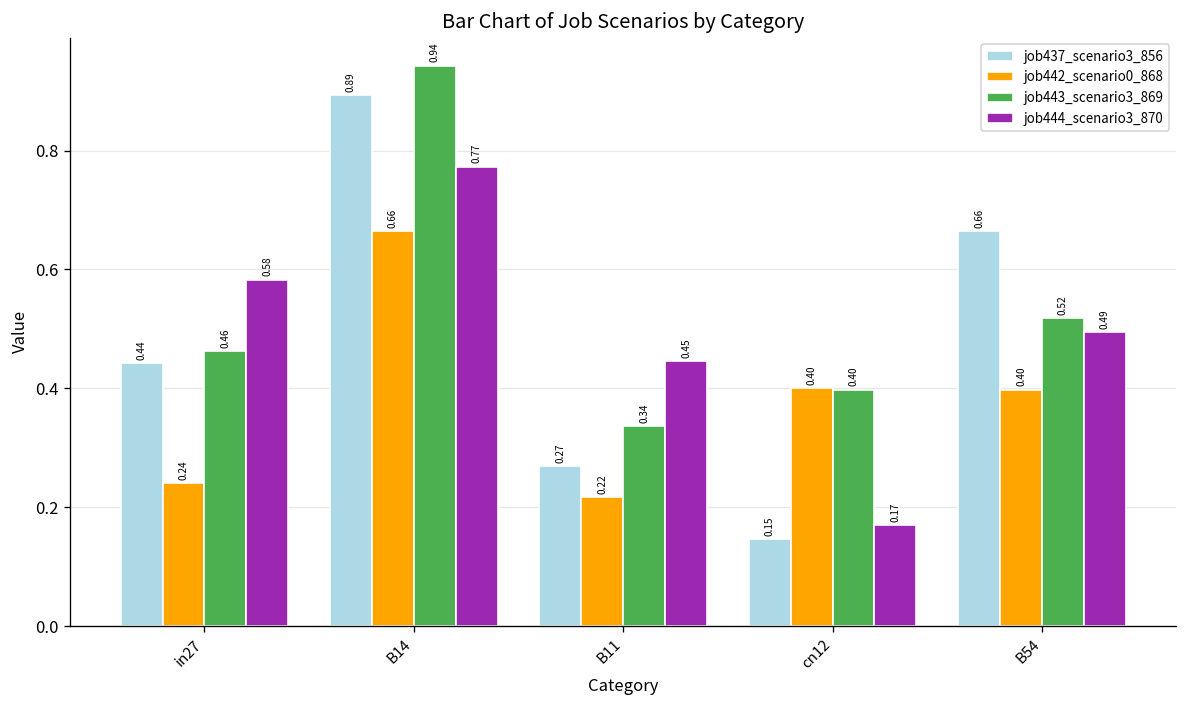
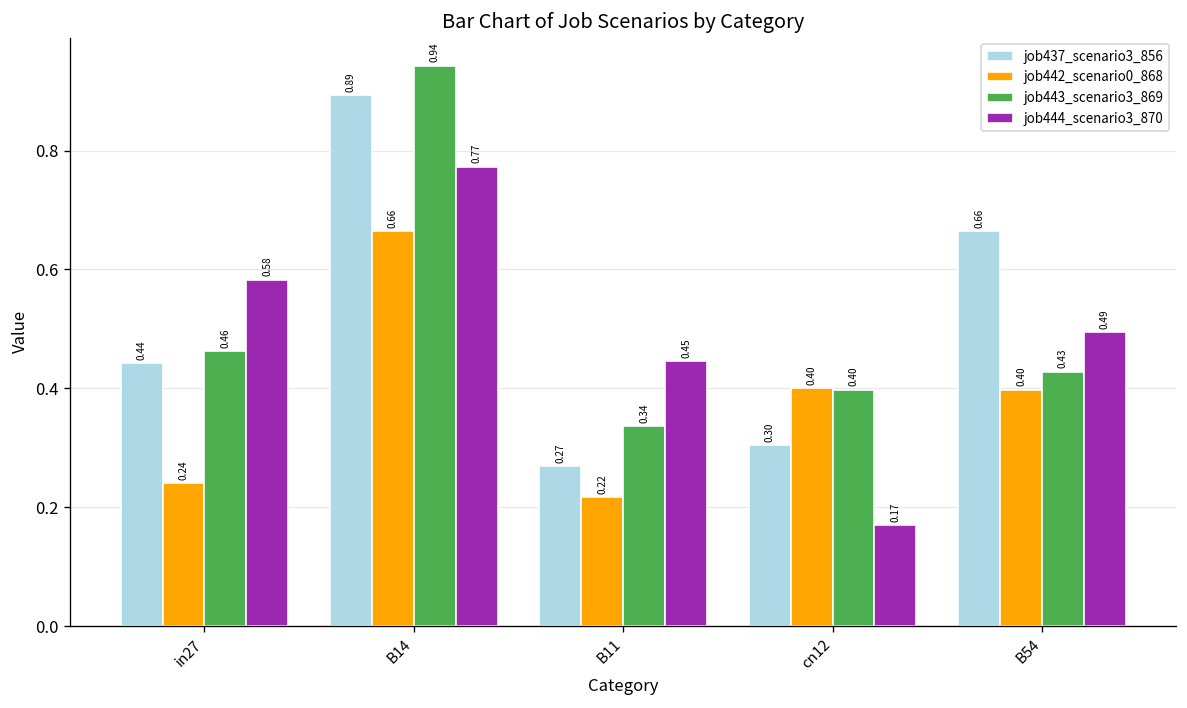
  {
    "job437_scenario3_856": {
      "in27": 0.44,
      "B14": 0.89,
      "B11": 0.27,
-     "cn12": 0.15,
+     "cn12": 0.30,
      "B54": 0.66
    },
    "job442_scenario0_868": {
      "in27": 0.24,
      "B14": 0.66,
      "B11": 0.22,
      "cn12": 0.40,
      "B54": 0.40
    },
    "job443_scenario3_869": {
      "in27": 0.46,
      "B14": 0.94,
      "B11": 0.34,
      "cn12": 0.40,
-     "B54": 0.52
+     "B54": 0.43
    },
    "job444_scenario3_870": {
      "in27": 0.58,
      "B14": 0.77,
      "B11": 0.45,
      "cn12": 0.17,
      "B54": 0.49
    }
  }
